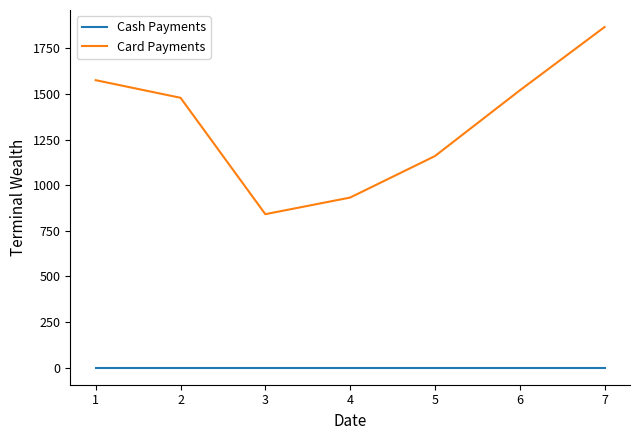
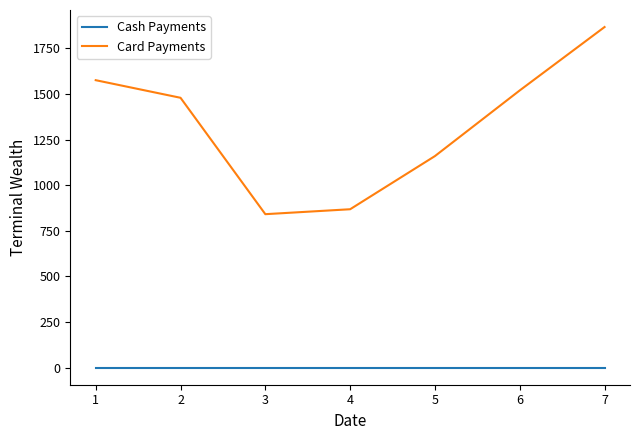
  {
    "Cash Payments": {
      "1": 0,
      "2": 0,
      "3": 0,
      "4": 0,
      "5": 0,
      "6": 0,
      "7": 0
    },
    "Card Payments": {
      "1": 1580,
      "2": 1480,
      "3": 840,
-     "4": 930,
+     "4": 870,
      "5": 1160,
      "6": 1520,
      "7": 1870
    }
  }
